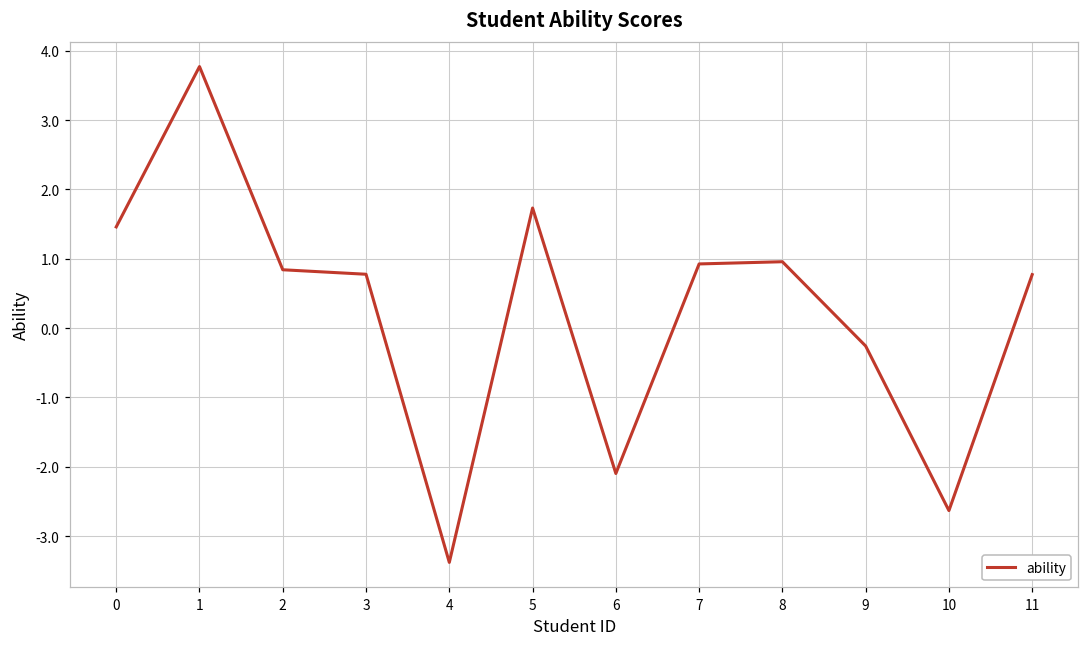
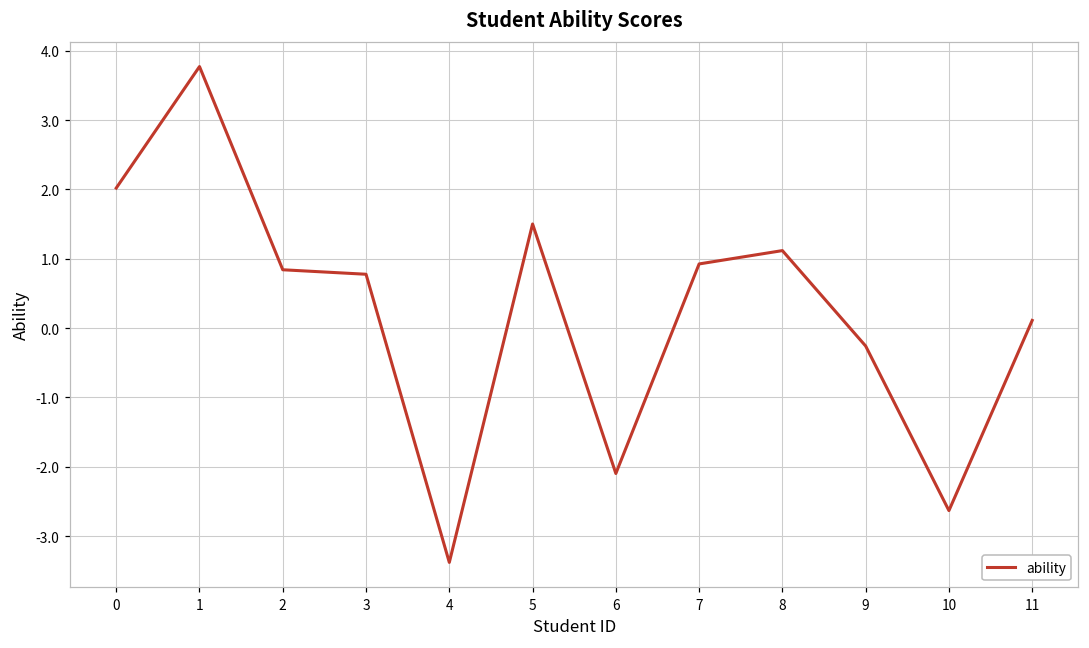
  {
-   "0": 1.5,
+   "0": 2.0,
    "1": 3.8,
    "2": 0.8,
    "3": 0.8,
    "4": -3.4,
-   "5": 1.7,
+   "5": 1.5,
    "6": -2.1,
    "7": 0.9,
-   "8": 1.0,
+   "8": 1.1,
    "9": -0.3,
    "10": -2.6,
-   "11": 0.8
+   "11": 0.1
  }
